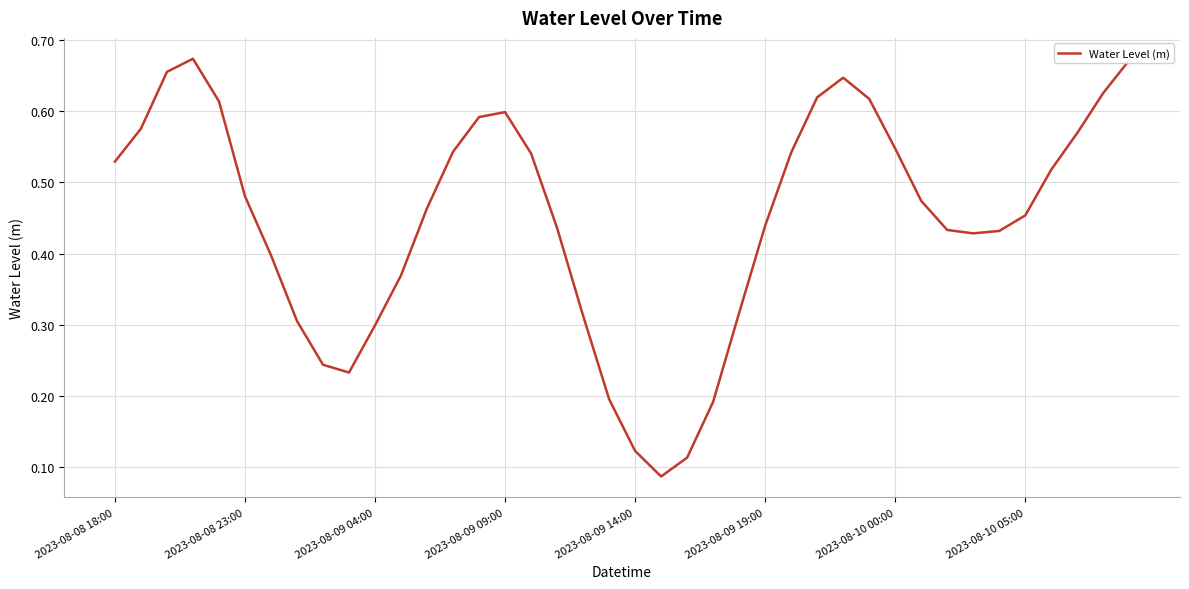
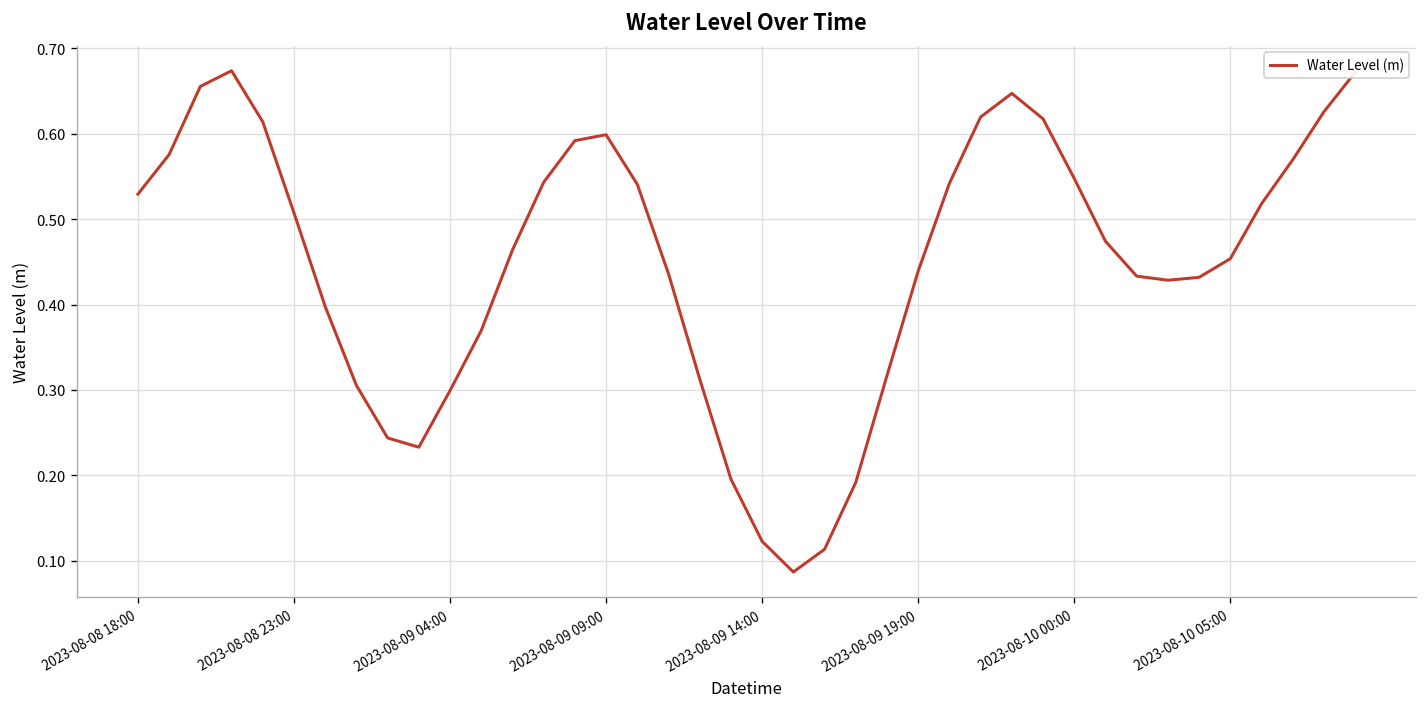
  {
    "2023-08-08 18:00": 0.53,
-   "2023-08-08 23:00": 0.48,
+   "2023-08-08 23:00": 0.51,
    "2023-08-09 04:00": 0.30,
    "2023-08-09 09:00": 0.60,
    "2023-08-09 14:00": 0.12,
    "2023-08-09 19:00": 0.44,
    "2023-08-10 00:00": 0.55,
    "2023-08-10 05:00": 0.45
  }
